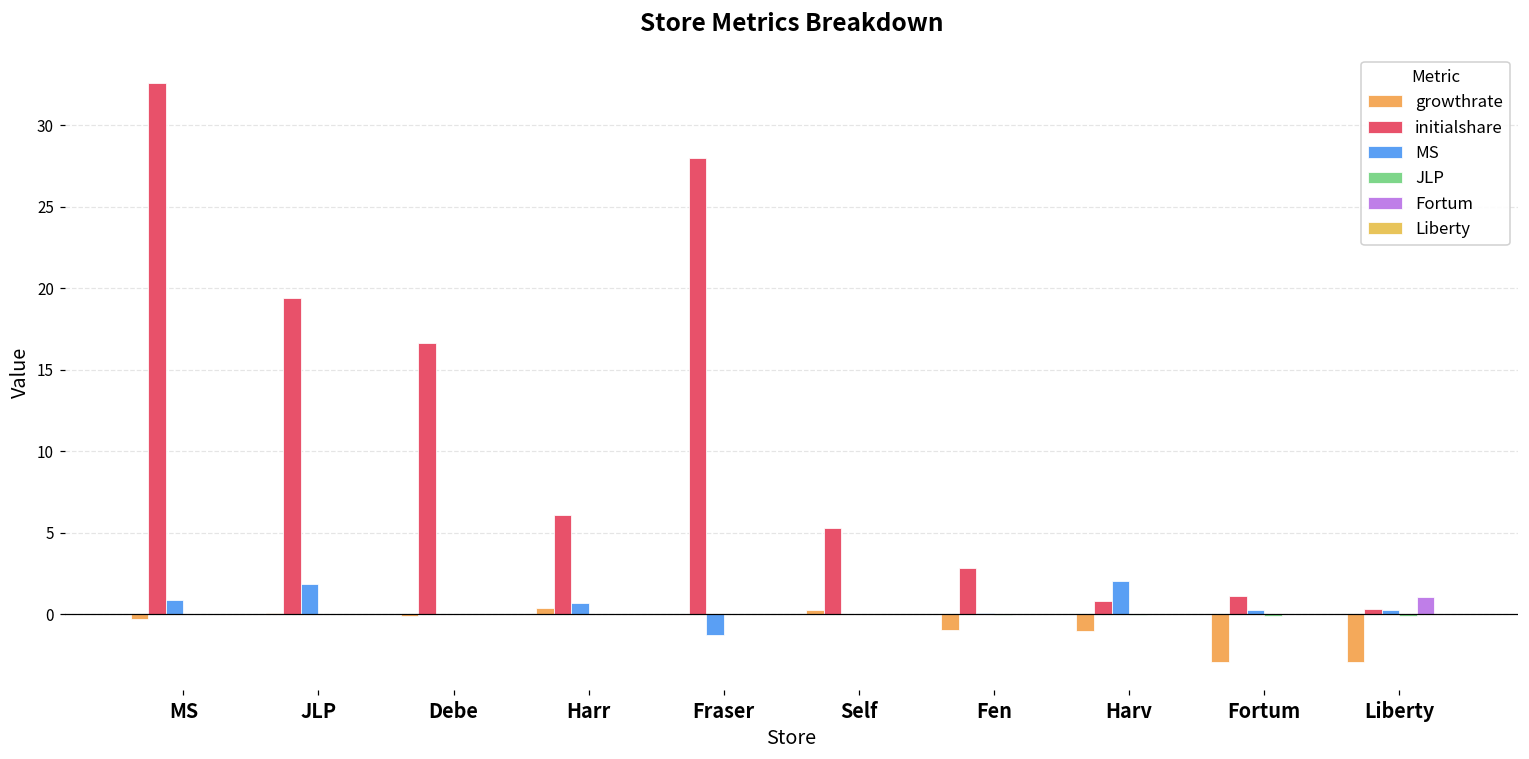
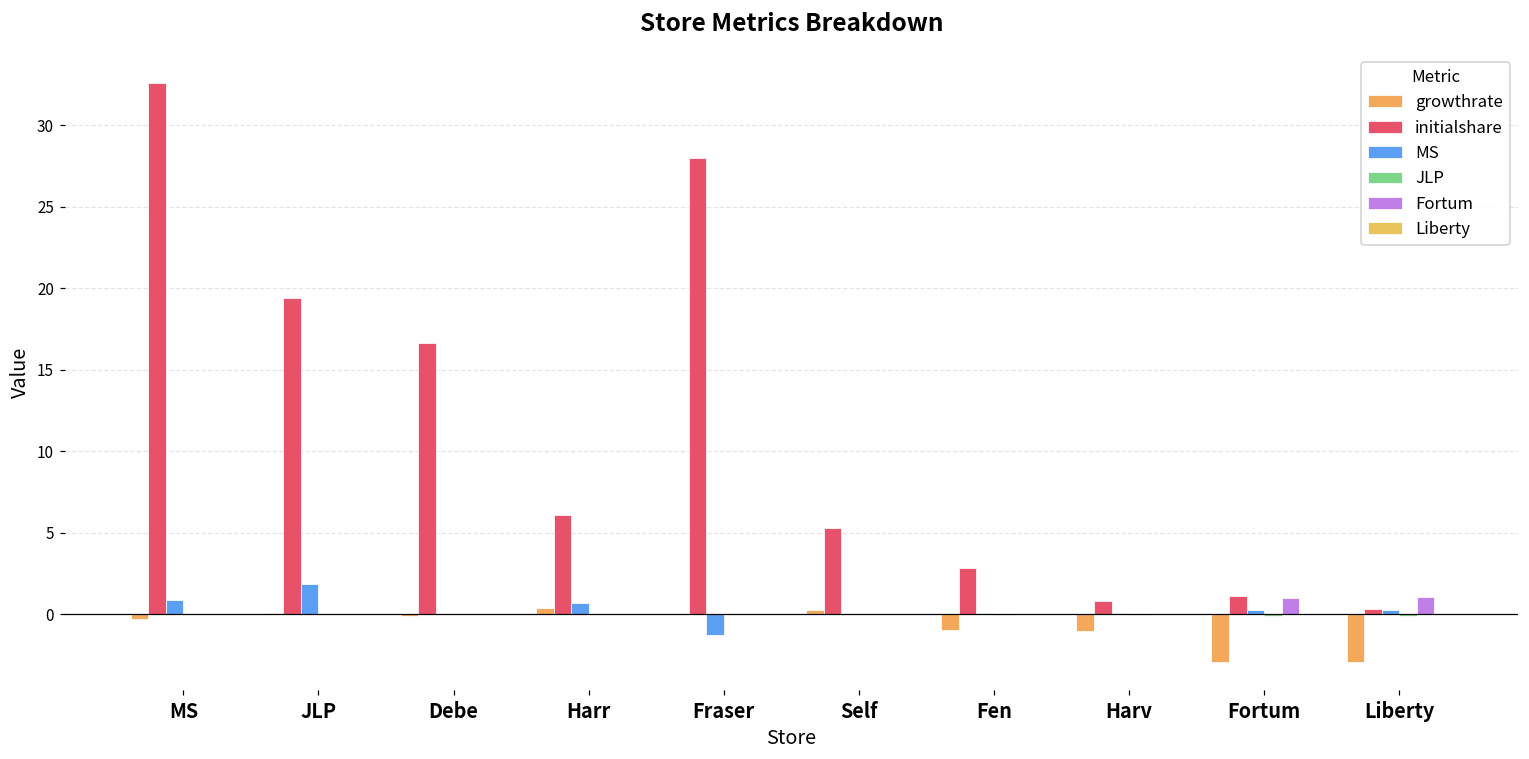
  {
    "initialshare": {
      "MS": 32.6,
      "JLP": 19.4,
      "Debe": 16.6,
      "Harr": 6.1,
      "Fraser": 28.0,
      "Self": 5.3,
      "Fen": 2.8,
      "Harv": 0.8,
      "Fortum": 1.1,
      "Liberty": 0.3
    },
    "MS": {
      "MS": 0.9,
      "JLP": 1.8,
      "Harr": 0.7,
      "Fraser": -1.3,
-     "Harv": 2.0,
+     "Harv": 0.1,
      "Fortum": 0.2,
      "Liberty": 0.2
    },
    "Fortum": {
-     "Fortum": 0.0,
+     "Fortum": 1.0,
      "Liberty": 1.0
    }
  }
